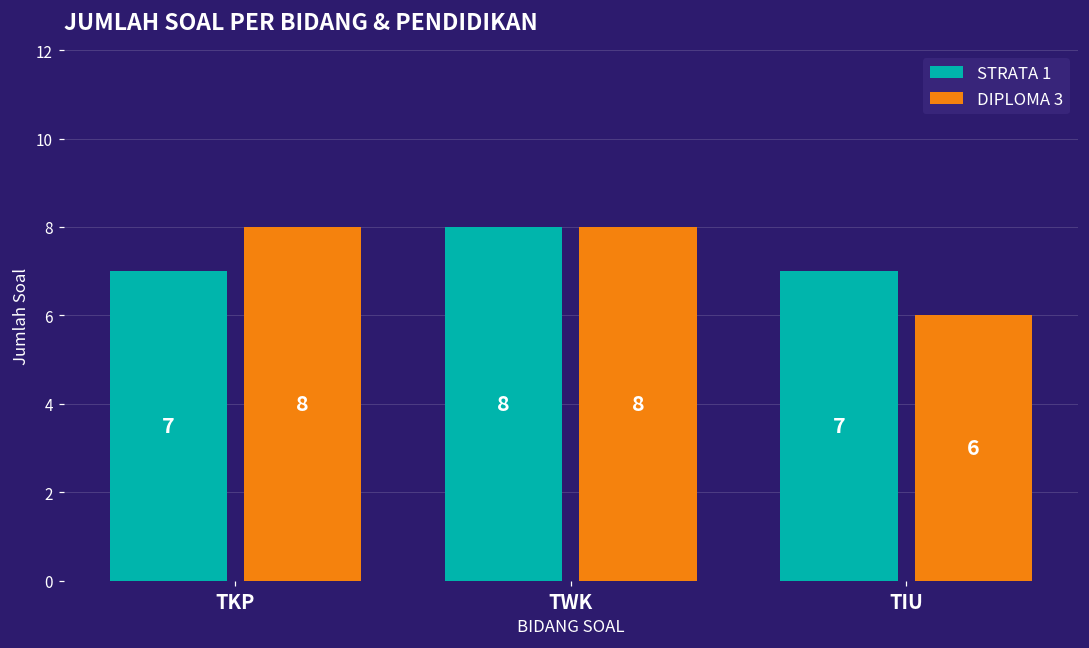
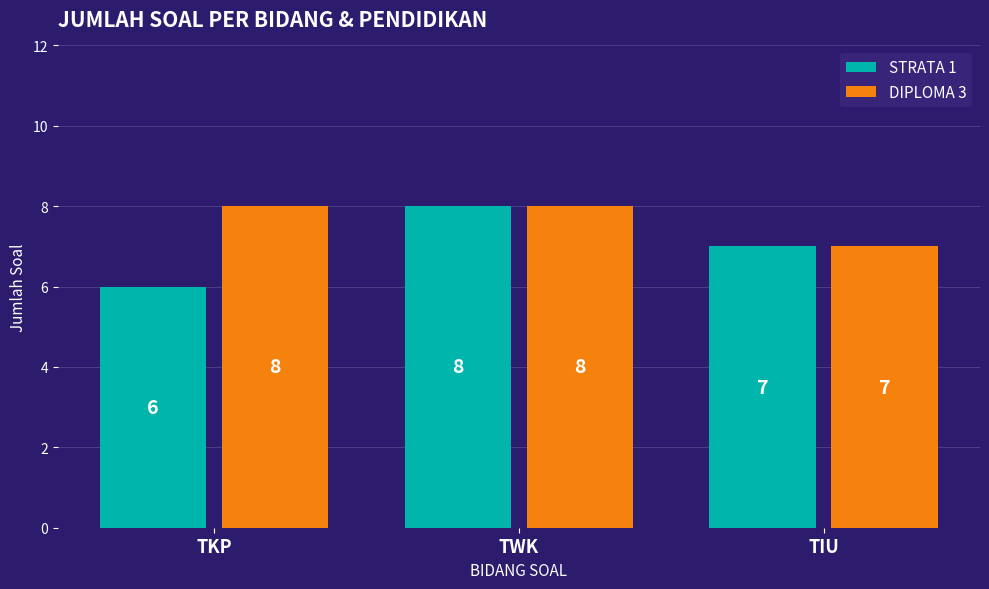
  {
    "STRATA 1": {
-     "TKP": 7,
+     "TKP": 6,
      "TWK": 8,
      "TIU": 7
    },
    "DIPLOMA 3": {
      "TKP": 8,
      "TWK": 8,
-     "TIU": 6
+     "TIU": 7
    }
  }
